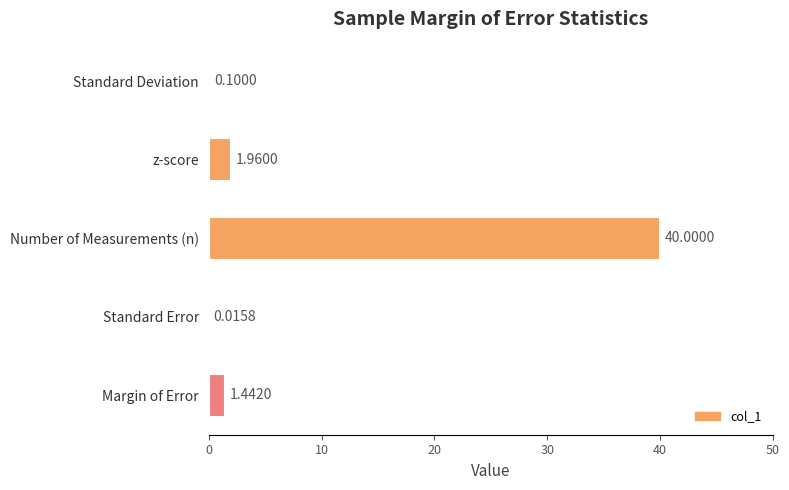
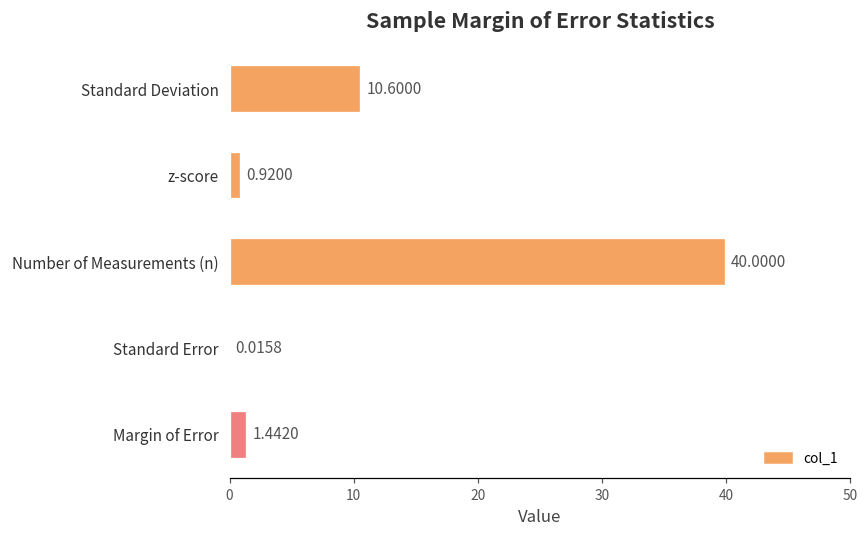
  {
-   "Standard Deviation": 0.1000,
-   "z-score": 1.9600,
+   "Standard Deviation": 10.6000,
+   "z-score": 0.9200,
    "Number of Measurements (n)": 40.0000,
    "Standard Error": 0.0158,
    "Margin of Error": 1.4420
  }
